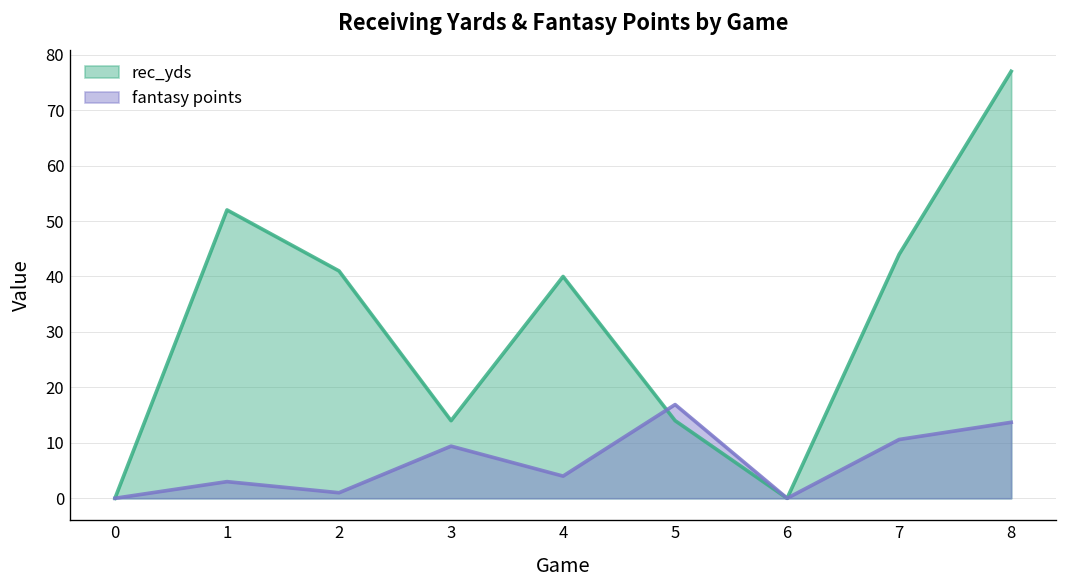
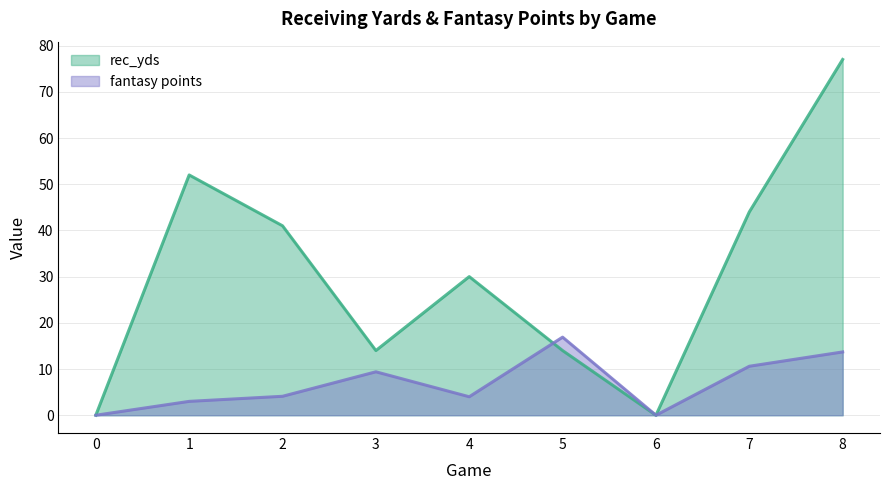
  {
    "rec_yds": {
      "1": 52,
      "2": 41,
      "3": 14,
-     "4": 40,
+     "4": 30,
      "5": 14,
      "7": 44,
      "8": 77
    },
    "fantasy points": {
      "1": 3,
-     "2": 1,
+     "2": 4,
      "3": 9,
      "4": 4,
      "5": 17,
      "7": 11,
      "8": 14
    }
  }
